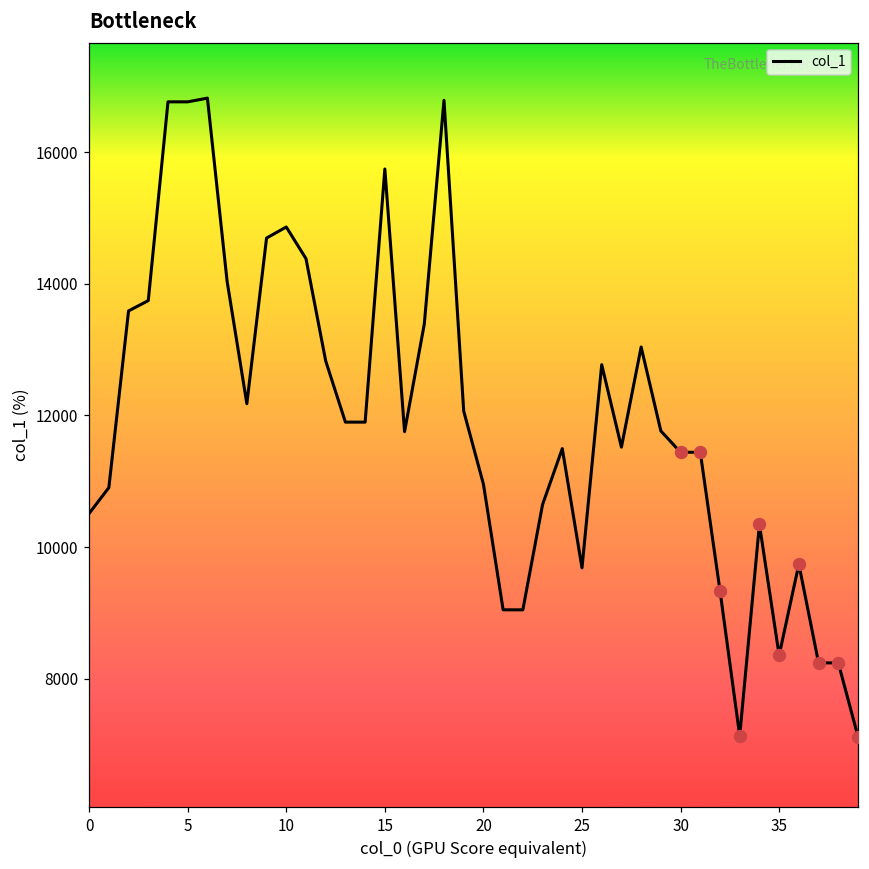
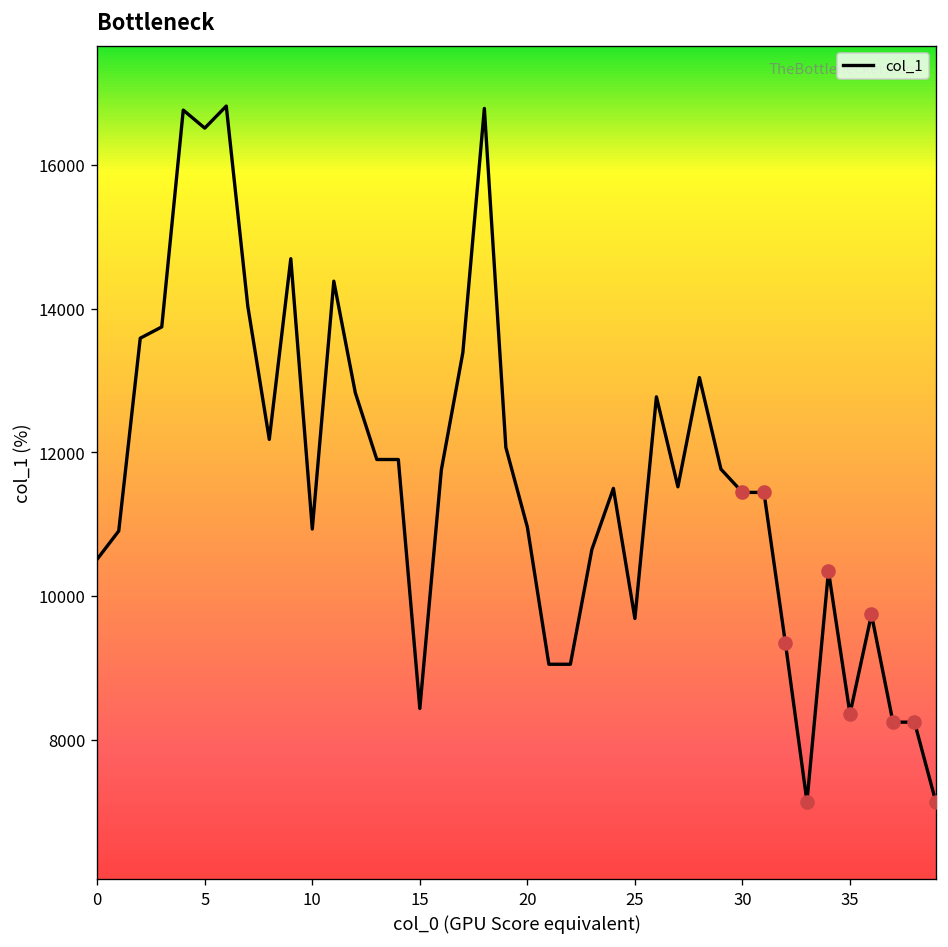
  {
    "col_1": {
      "0": 10500,
-     "5": 16800,
-     "10": 14900,
-     "15": 15700,
+     "5": 16500,
+     "10": 10900,
+     "15": 8400,
      "20": 11000,
      "25": 9700
    }
  }
